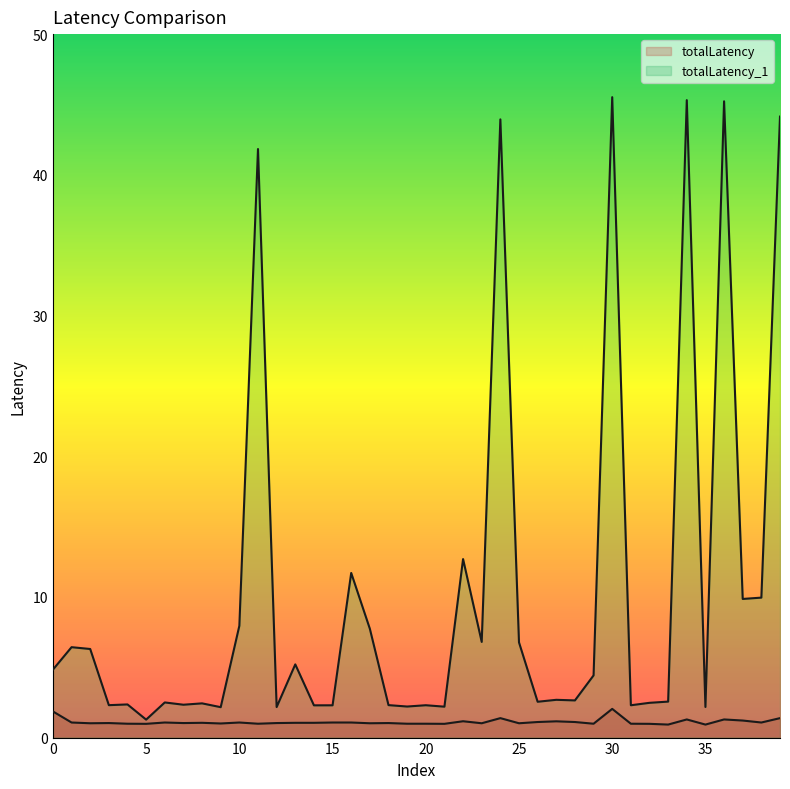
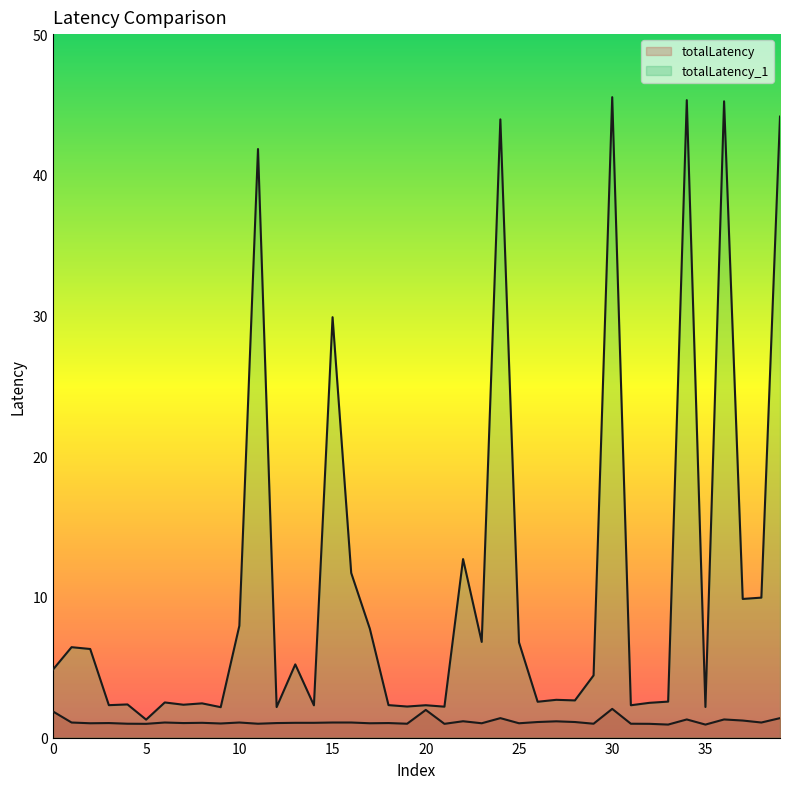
  {
    "totalLatency": {
      "0": 1.9,
      "5": 1.0,
      "10": 1.1,
      "15": 1.1,
-     "20": 1.0,
+     "20": 2.0,
      "25": 1.0,
      "30": 2.0,
      "35": 0.9
    },
    "totalLatency_1": {
      "0": 4.8,
      "5": 1.3,
      "10": 7.9,
-     "15": 2.3,
+     "15": 29.9,
      "20": 2.3,
      "25": 6.8,
      "30": 45.5,
      "35": 2.2
    }
  }
